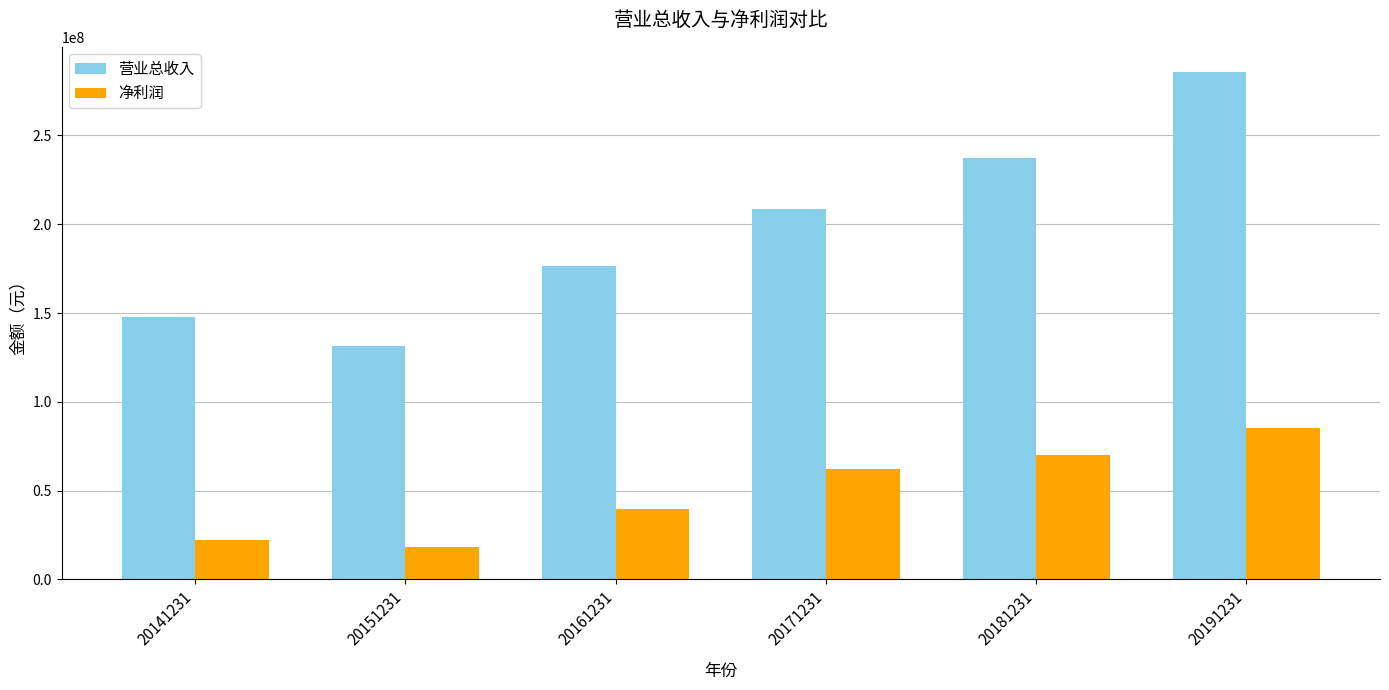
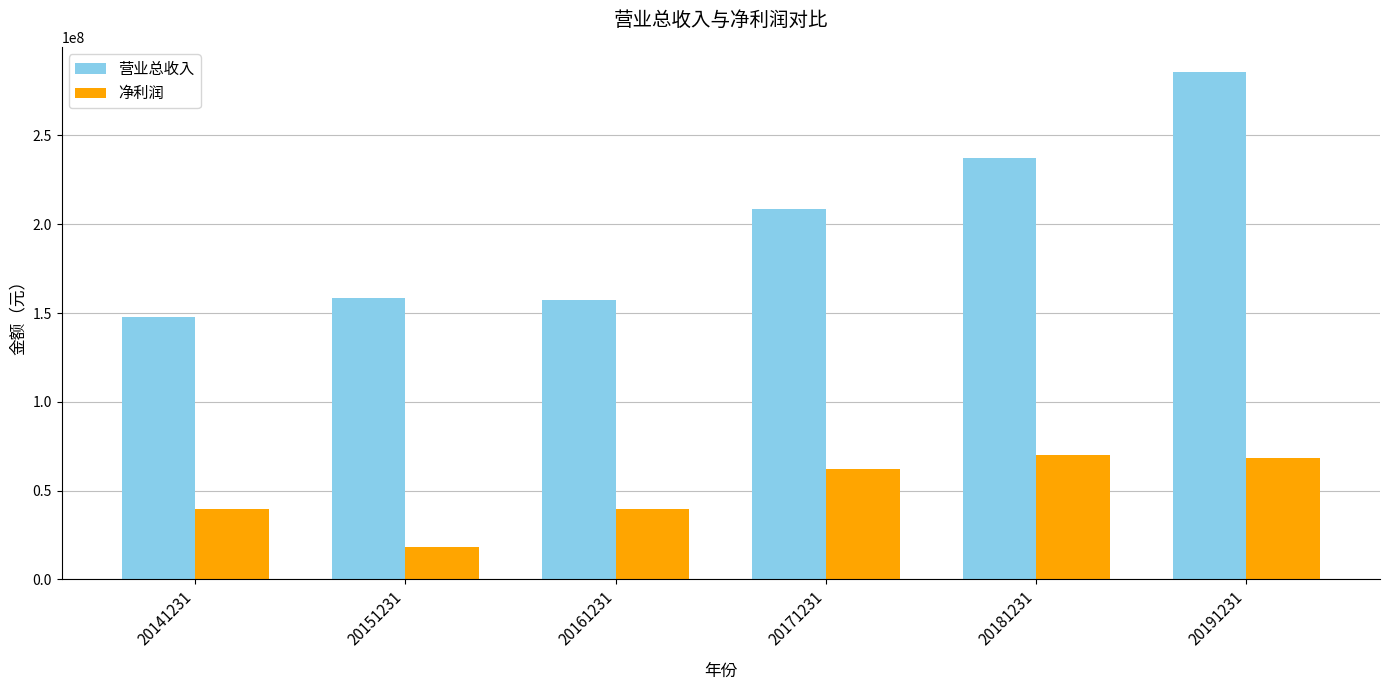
  {
    "营业总收入": {
      "20141231": 148000000,
-     "20151231": 131000000,
-     "20161231": 176000000,
+     "20151231": 158000000,
+     "20161231": 157000000,
      "20171231": 209000000,
      "20181231": 238000000,
      "20191231": 286000000
    },
    "净利润": {
-     "20141231": 22000000,
+     "20141231": 40000000,
      "20151231": 18000000,
      "20161231": 40000000,
      "20171231": 62000000,
      "20181231": 70000000,
-     "20191231": 85000000
+     "20191231": 68000000
    }
  }
